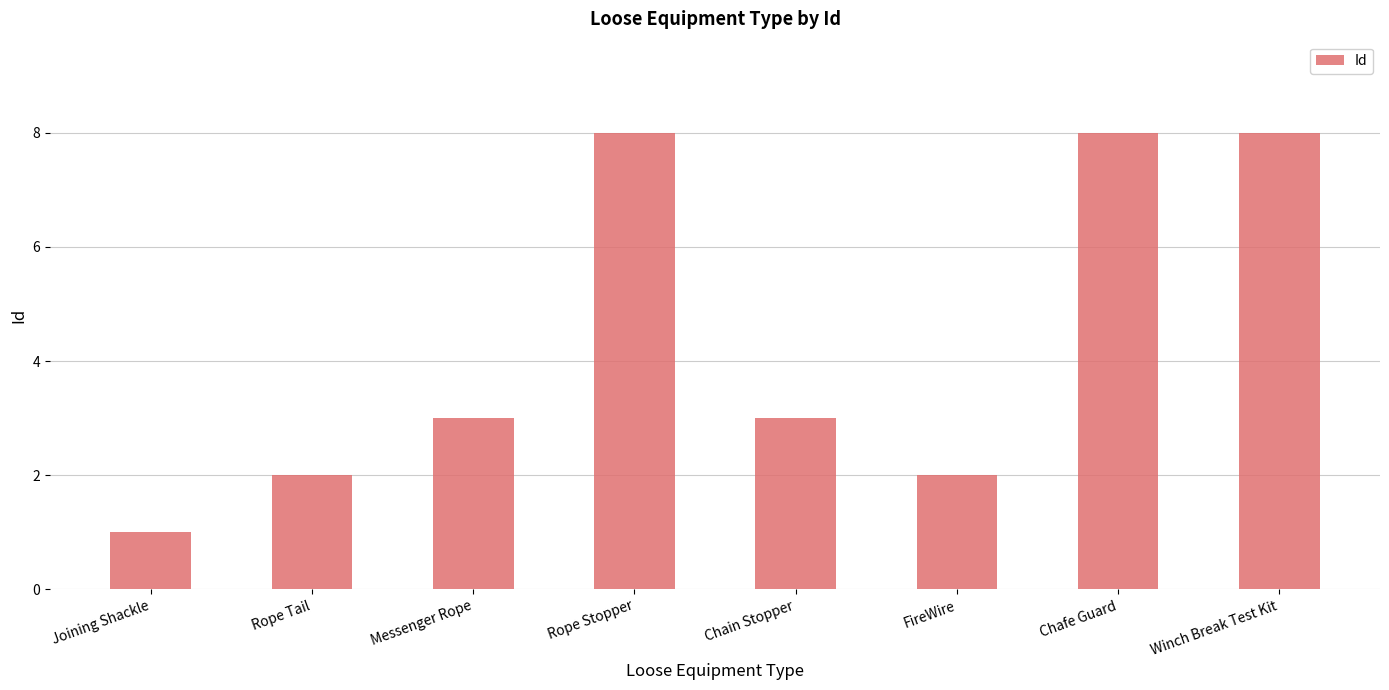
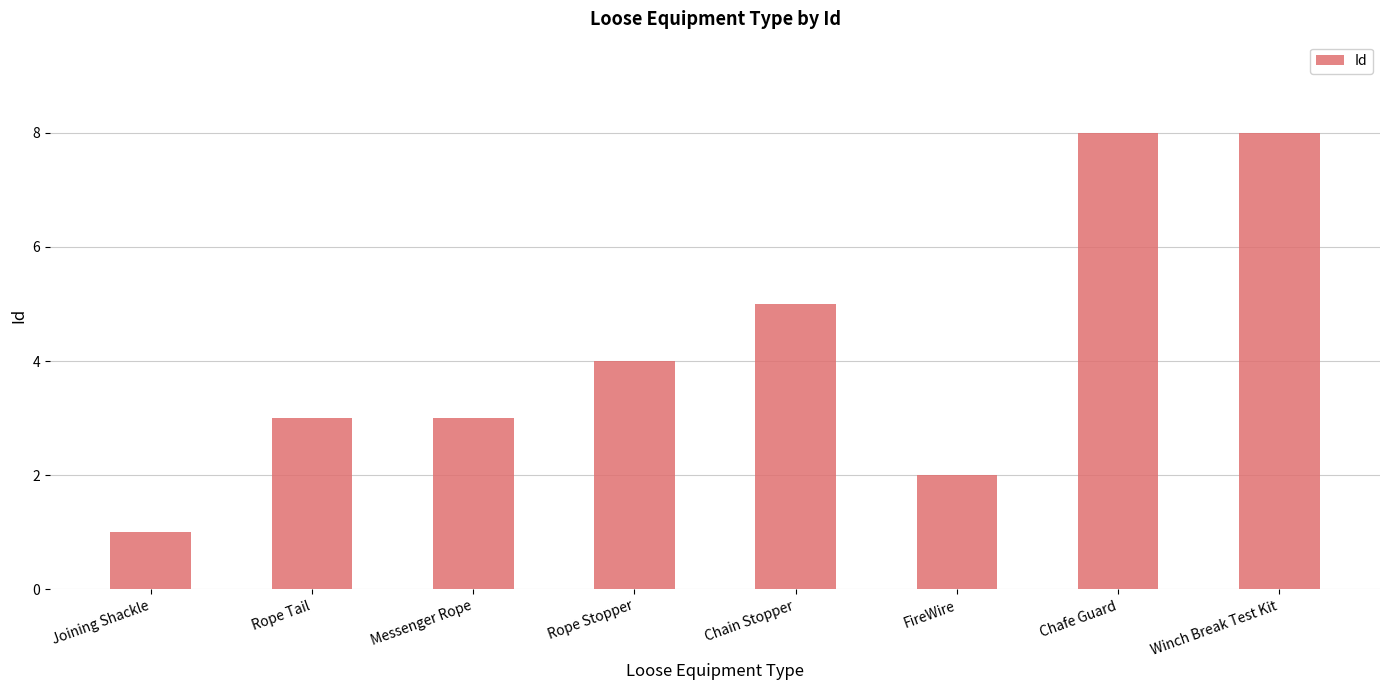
  {
    "Joining Shackle": 1,
-   "Rope Tail": 2,
+   "Rope Tail": 3,
    "Messenger Rope": 3,
-   "Rope Stopper": 8,
-   "Chain Stopper": 3,
+   "Rope Stopper": 4,
+   "Chain Stopper": 5,
    "FireWire": 2,
    "Chafe Guard": 8,
    "Winch Break Test Kit": 8
  }
